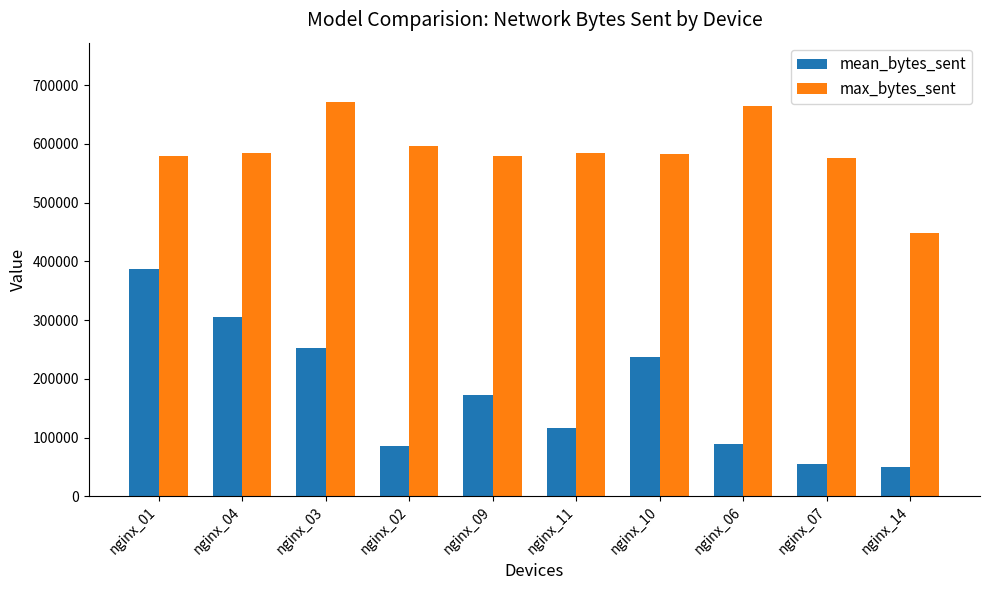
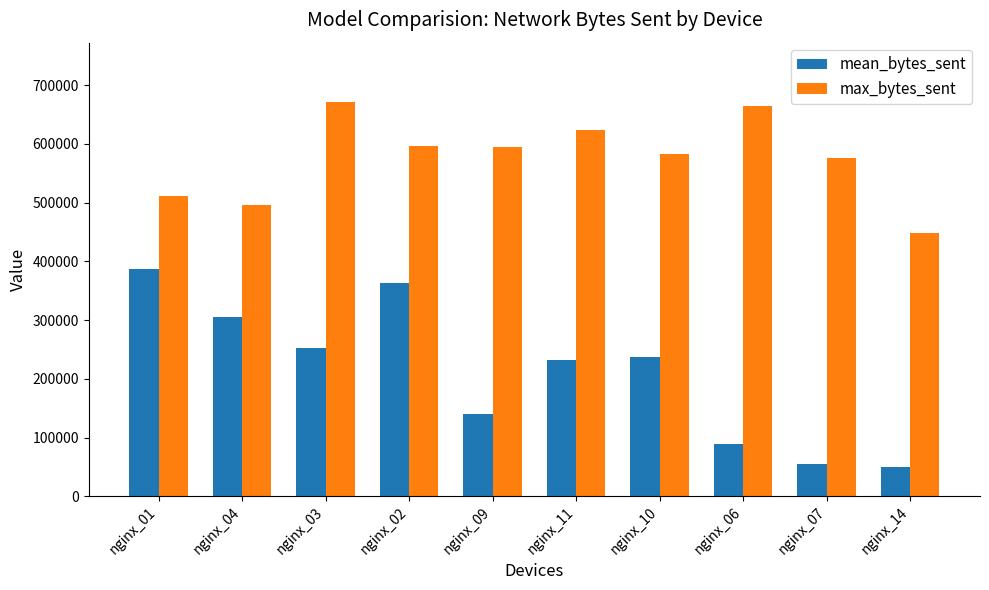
  {
    "mean_bytes_sent": {
      "nginx_01": 390000,
      "nginx_04": 300000,
      "nginx_03": 250000,
-     "nginx_02": 90000,
-     "nginx_09": 170000,
-     "nginx_11": 120000,
+     "nginx_02": 360000,
+     "nginx_09": 140000,
+     "nginx_11": 230000,
      "nginx_10": 240000,
      "nginx_06": 90000,
      "nginx_07": 50000,
      "nginx_14": 50000
    },
    "max_bytes_sent": {
-     "nginx_01": 580000,
-     "nginx_04": 580000,
+     "nginx_01": 510000,
+     "nginx_04": 500000,
      "nginx_03": 670000,
      "nginx_02": 600000,
-     "nginx_09": 580000,
-     "nginx_11": 580000,
+     "nginx_09": 600000,
+     "nginx_11": 620000,
      "nginx_10": 580000,
      "nginx_06": 660000,
      "nginx_07": 580000,
      "nginx_14": 450000
    }
  }
